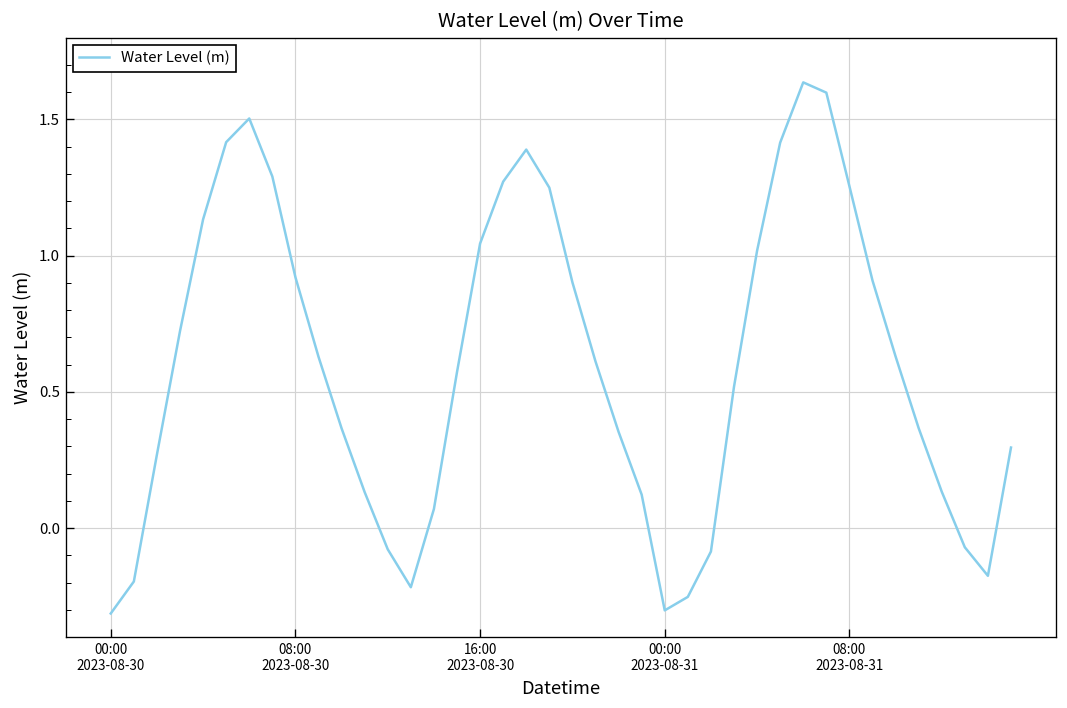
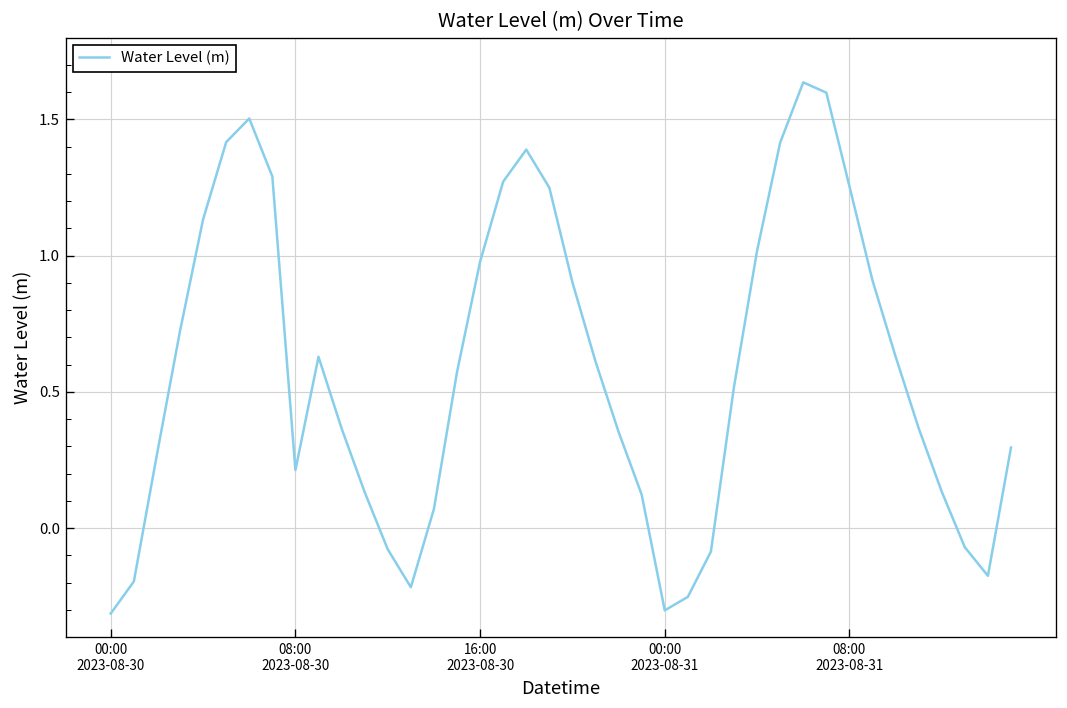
  {
    "00:00 2023-08-30": -0.31,
-   "08:00 2023-08-30": 0.92,
-   "16:00 2023-08-30": 1.04,
+   "08:00 2023-08-30": 0.21,
+   "16:00 2023-08-30": 0.98,
    "00:00 2023-08-31": -0.30,
    "08:00 2023-08-31": 1.25
  }
